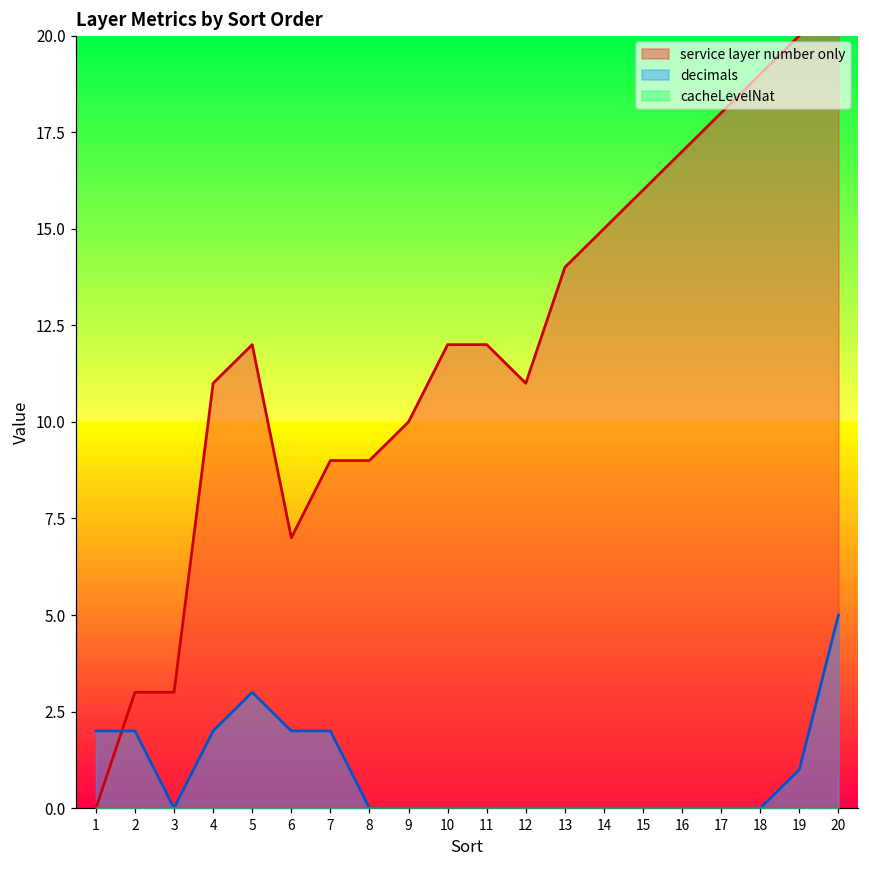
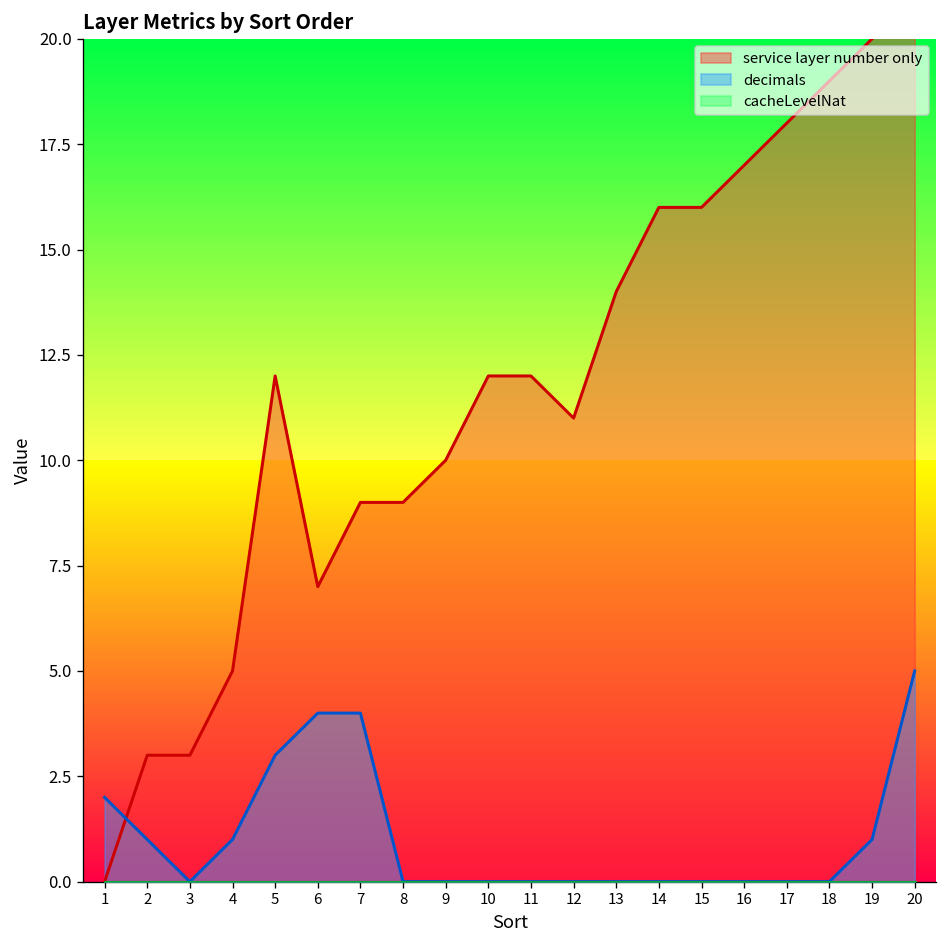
  {
    "service layer number only": {
      "2": 3,
      "3": 3,
-     "4": 11,
+     "4": 5,
      "5": 12,
      "6": 7,
      "7": 9,
      "8": 9,
      "9": 10,
      "10": 12,
      "11": 12,
      "12": 11,
      "13": 14,
-     "14": 15,
+     "14": 16,
      "15": 16,
      "16": 17,
      "17": 18,
      "19": 20
    },
    "decimals": {
      "1": 2,
-     "2": 2,
-     "4": 2,
+     "2": 1,
+     "4": 1,
      "5": 3,
-     "6": 2,
-     "7": 2,
+     "6": 4,
+     "7": 4,
      "19": 1,
      "20": 5
    },
    "cacheLevelNat": {
      "2": 0,
      "4": 0,
      "5": 0,
      "6": 0,
      "7": 0,
      "19": 0,
      "20": 0
    }
  }
